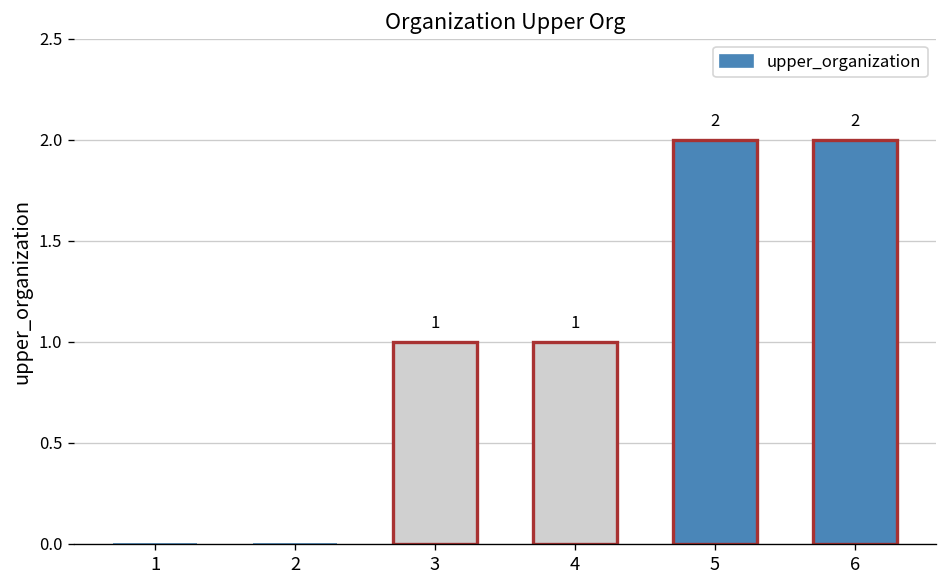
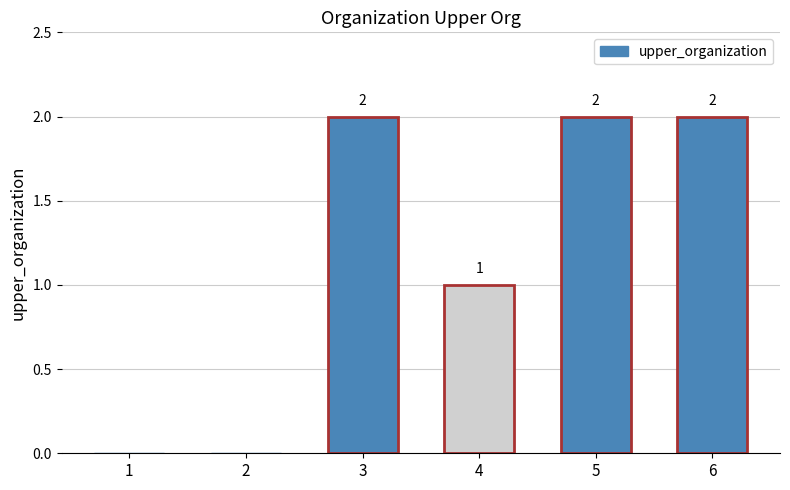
  {
-   "3": 1,
+   "3": 2,
    "4": 1,
    "5": 2,
    "6": 2
  }
